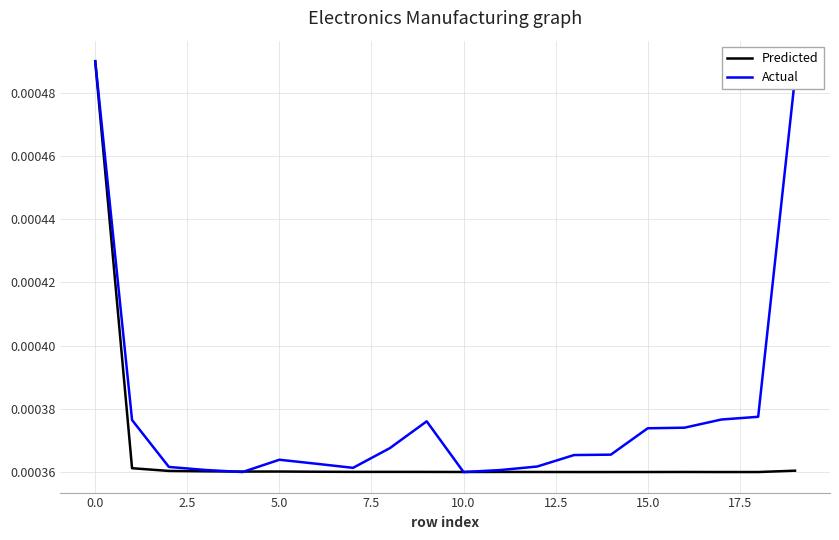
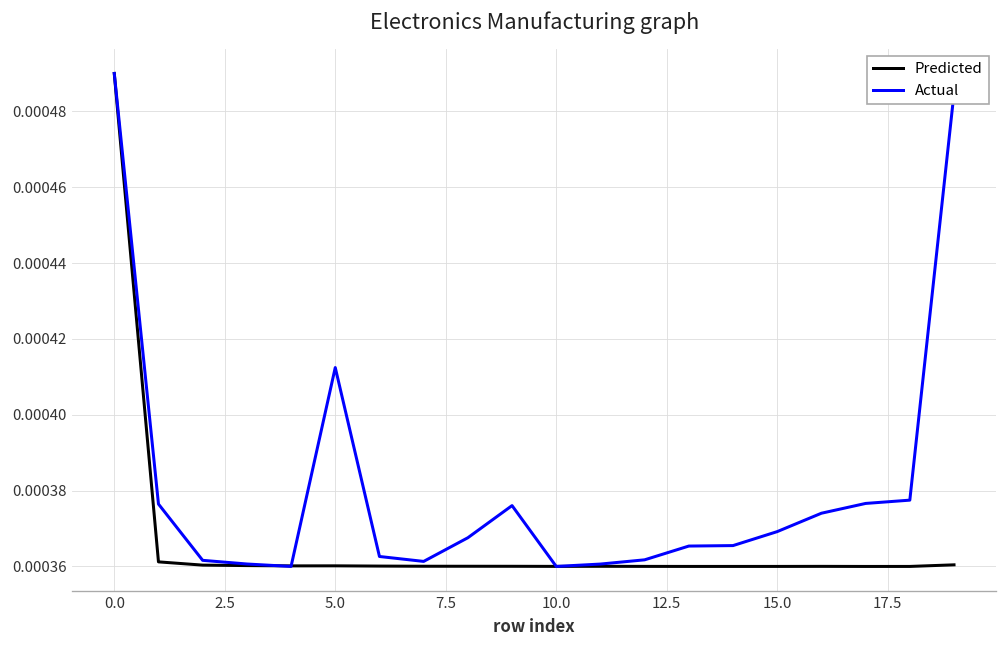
  {
    "Predicted": {
      "5.0": 0.000360,
      "15.0": 0.000360
    },
    "Actual": {
-     "5.0": 0.000364,
-     "15.0": 0.000374
+     "5.0": 0.000412,
+     "15.0": 0.000369
    }
  }
